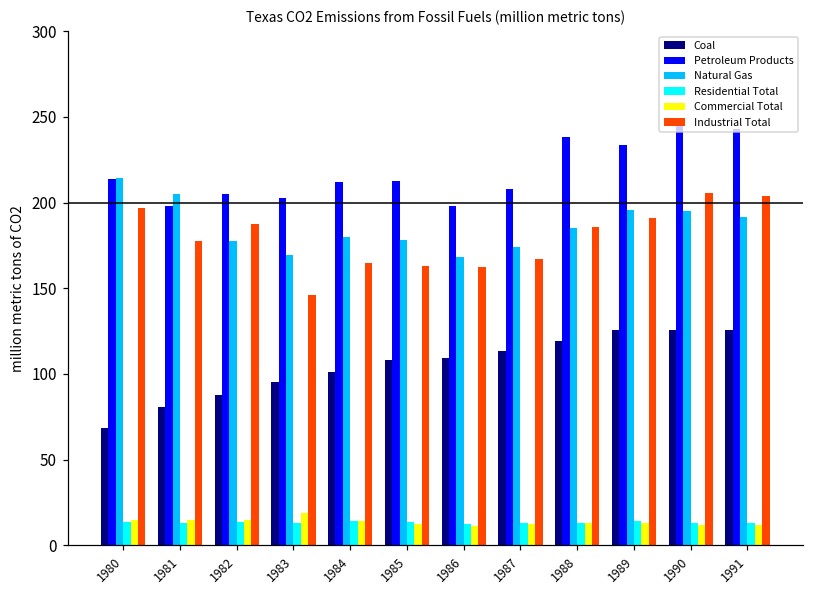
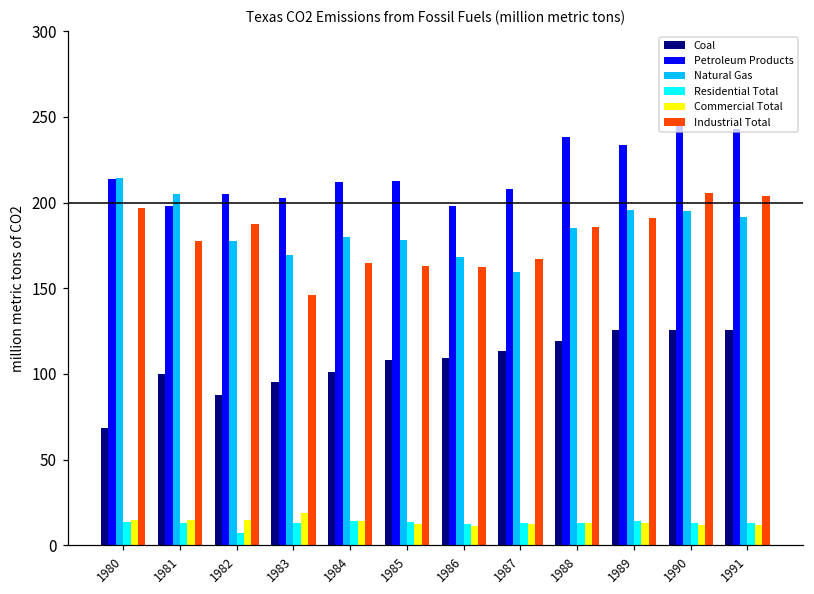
  {
    "Coal": {
      "1980": 69,
-     "1981": 80,
+     "1981": 100,
      "1982": 87,
      "1983": 96,
      "1984": 101,
      "1985": 108,
      "1986": 109,
      "1987": 113,
      "1988": 119,
      "1989": 126,
      "1990": 126,
      "1991": 126
    },
    "Petroleum Products": {
      "1980": 214,
      "1981": 198,
      "1982": 205,
      "1983": 203,
      "1984": 212,
      "1985": 213,
      "1986": 198,
      "1987": 208,
      "1988": 238,
      "1989": 234
    },
    "Natural Gas": {
      "1980": 214,
      "1981": 205,
      "1982": 178,
      "1983": 169,
      "1984": 180,
      "1985": 178,
      "1986": 168,
-     "1987": 174,
+     "1987": 160,
      "1988": 185,
      "1989": 196,
      "1990": 195,
      "1991": 192
    },
    "Residential Total": {
      "1980": 14,
      "1981": 13,
-     "1982": 13,
+     "1982": 7,
      "1983": 13,
      "1984": 14,
      "1985": 13,
      "1986": 12,
      "1987": 13,
      "1988": 13,
      "1989": 14,
      "1990": 13,
      "1991": 13
    },
    "Commercial Total": {
      "1980": 15,
      "1981": 15,
      "1982": 15,
      "1983": 19,
      "1984": 14,
      "1985": 13,
      "1986": 11,
      "1987": 13,
      "1988": 13,
      "1989": 13,
      "1990": 12,
      "1991": 12
    },
    "Industrial Total": {
      "1980": 197,
      "1981": 178,
      "1982": 187,
      "1983": 146,
      "1984": 165,
      "1985": 163,
      "1986": 162,
      "1987": 167,
      "1988": 186,
      "1989": 191,
      "1990": 205,
      "1991": 204
    }
  }
